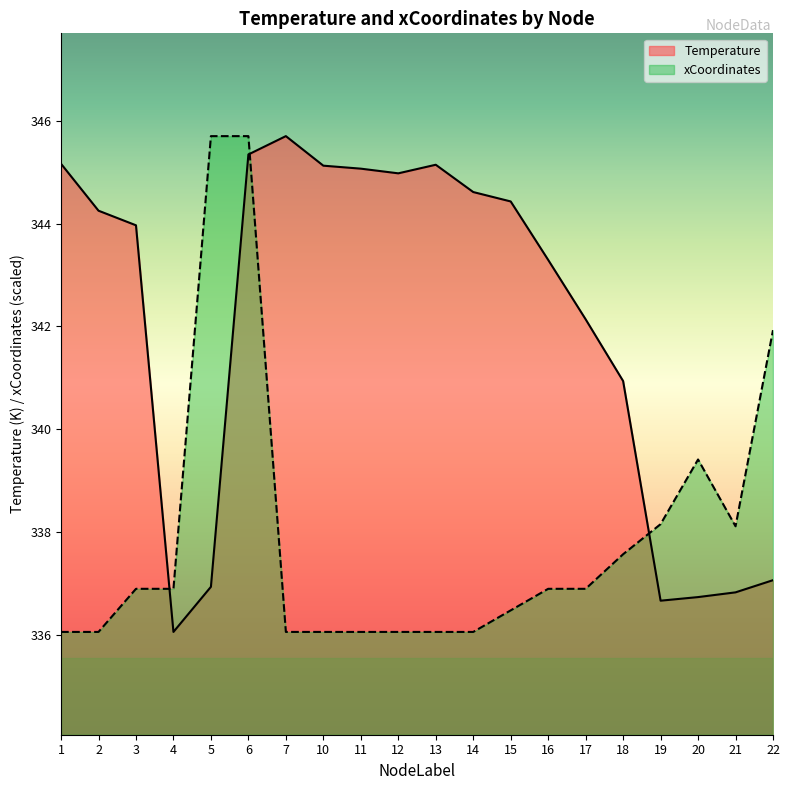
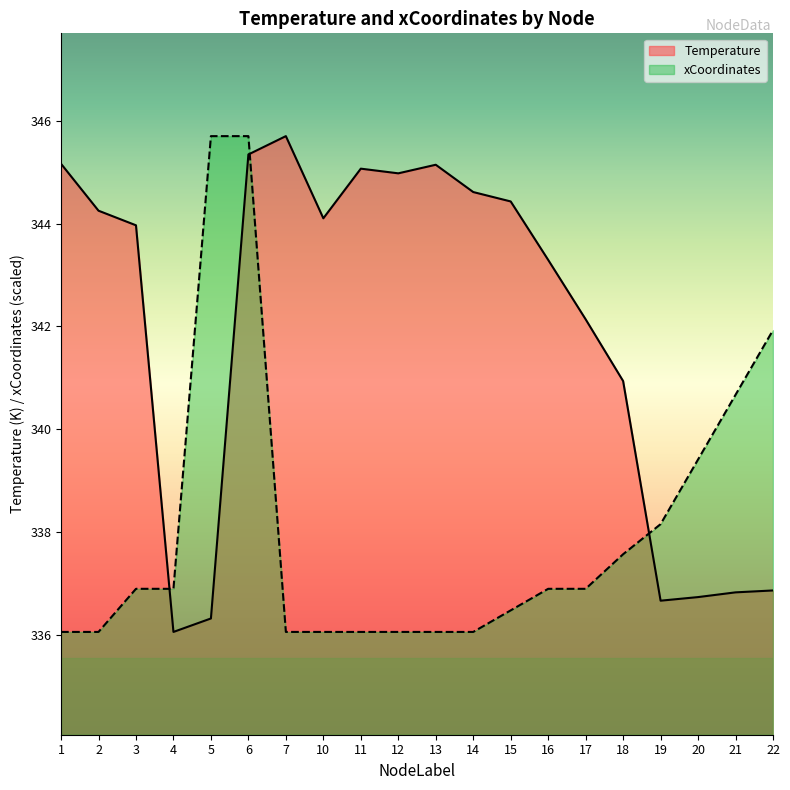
  {
    "Temperature": {
      "1": 345.2,
      "2": 344.3,
      "3": 344.0,
      "4": 336.1,
-     "5": 336.9,
+     "5": 336.3,
      "6": 345.3,
      "7": 345.7,
-     "10": 345.1,
+     "10": 344.1,
      "11": 345.1,
      "12": 345.0,
      "13": 345.1,
      "14": 344.6,
      "15": 344.4,
      "16": 343.3,
      "17": 342.1,
      "18": 340.9,
      "19": 336.7,
      "20": 336.7,
      "21": 336.8,
-     "22": 337.1
+     "22": 336.9
    },
    "xCoordinates": {
      "1": 336.1,
      "2": 336.1,
      "3": 336.9,
      "4": 336.9,
      "5": 345.7,
      "6": 345.7,
      "7": 336.1,
      "10": 336.1,
      "11": 336.1,
      "12": 336.1,
      "13": 336.1,
      "14": 336.1,
      "15": 336.5,
      "16": 336.9,
      "17": 336.9,
      "18": 337.6,
      "19": 338.2,
      "20": 339.4,
-     "21": 338.1,
+     "21": 340.7,
      "22": 341.9
    }
  }
